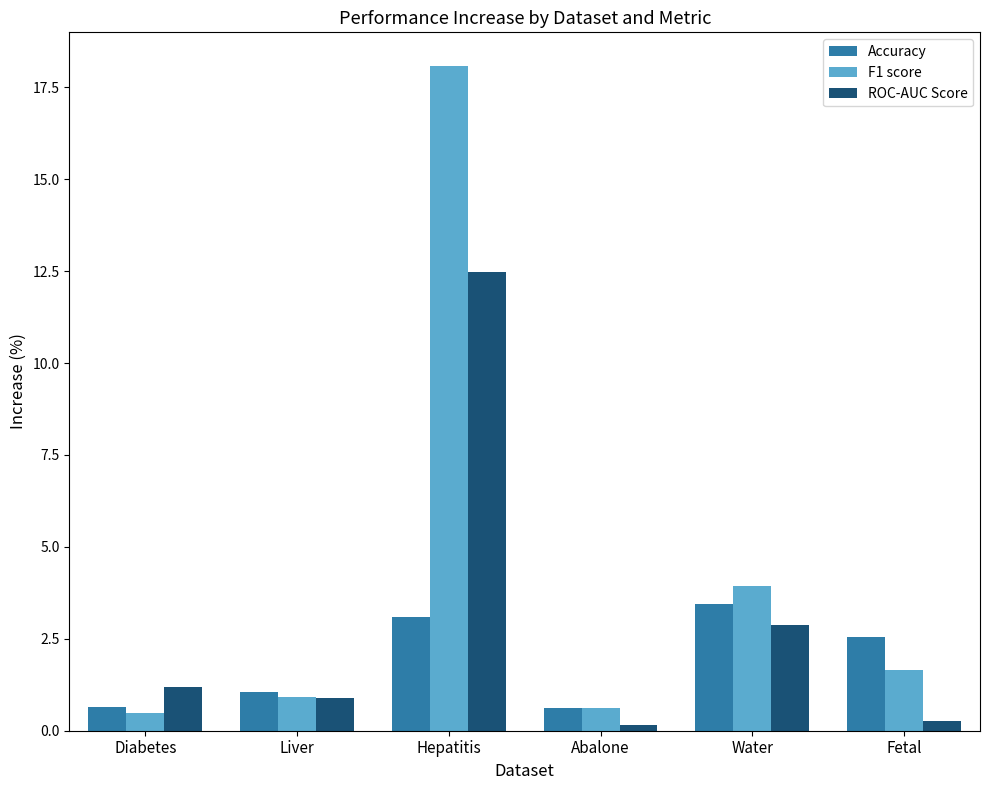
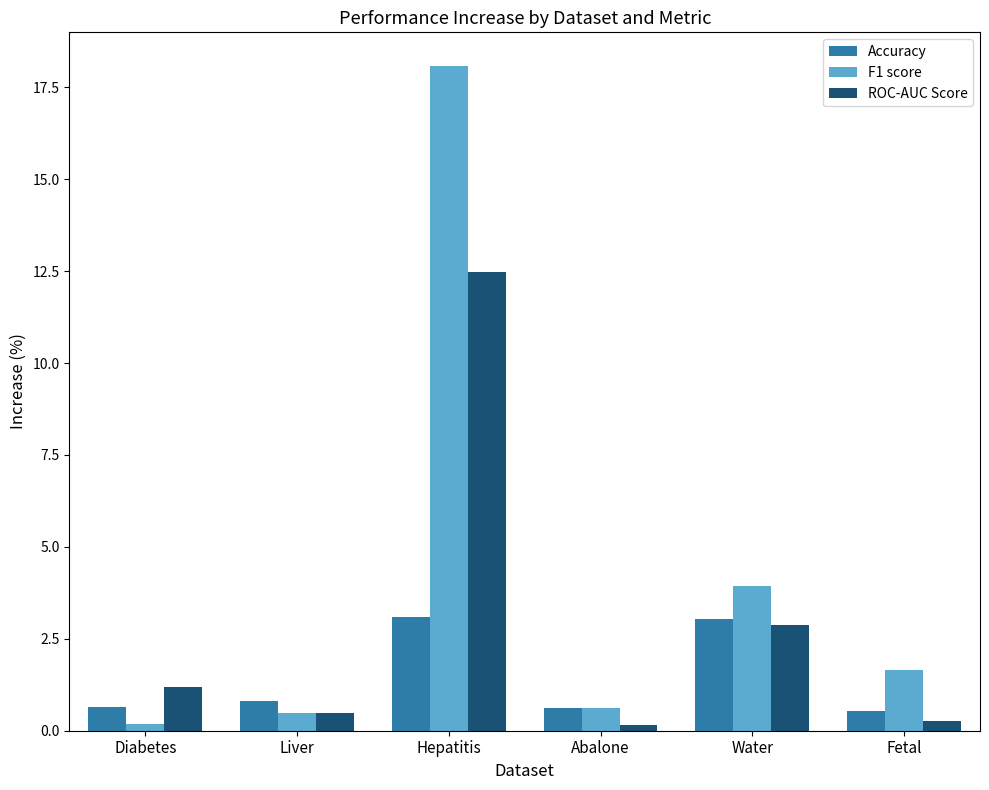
  {
    "Accuracy": {
      "Diabetes": 0.6,
-     "Liver": 1.1,
+     "Liver": 0.8,
      "Hepatitis": 3.1,
      "Abalone": 0.6,
-     "Water": 3.4,
-     "Fetal": 2.6
+     "Water": 3.0,
+     "Fetal": 0.5
    },
    "F1 score": {
-     "Diabetes": 0.5,
-     "Liver": 0.9,
+     "Diabetes": 0.2,
+     "Liver": 0.5,
      "Hepatitis": 18.1,
      "Abalone": 0.6,
      "Water": 3.9,
      "Fetal": 1.6
    },
    "ROC-AUC Score": {
      "Diabetes": 1.2,
-     "Liver": 0.9,
+     "Liver": 0.5,
      "Hepatitis": 12.5,
      "Abalone": 0.2,
      "Water": 2.9,
      "Fetal": 0.3
    }
  }
